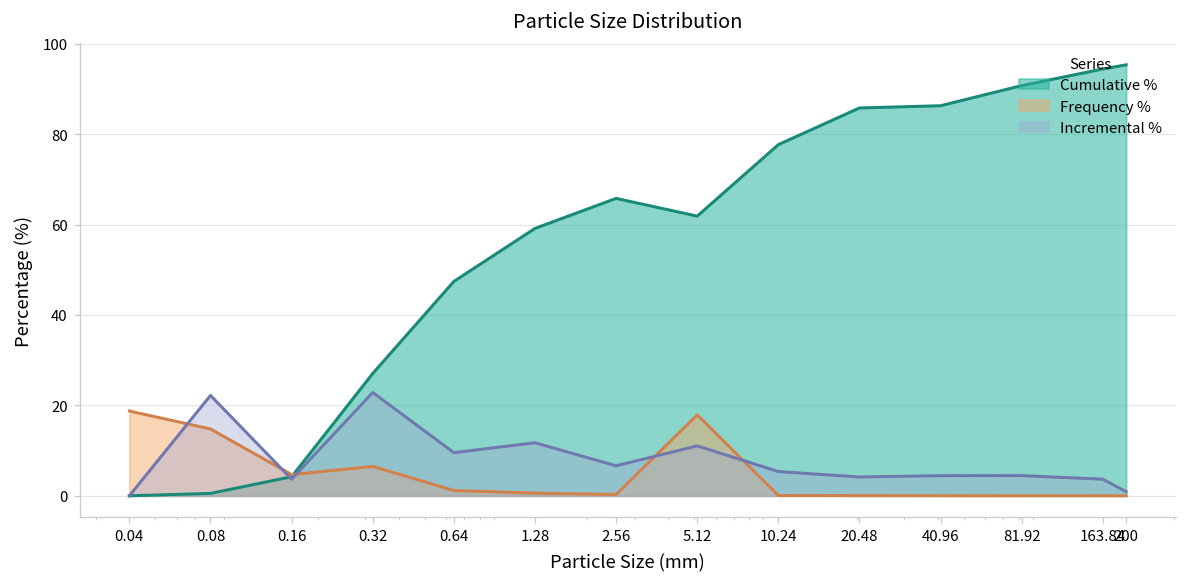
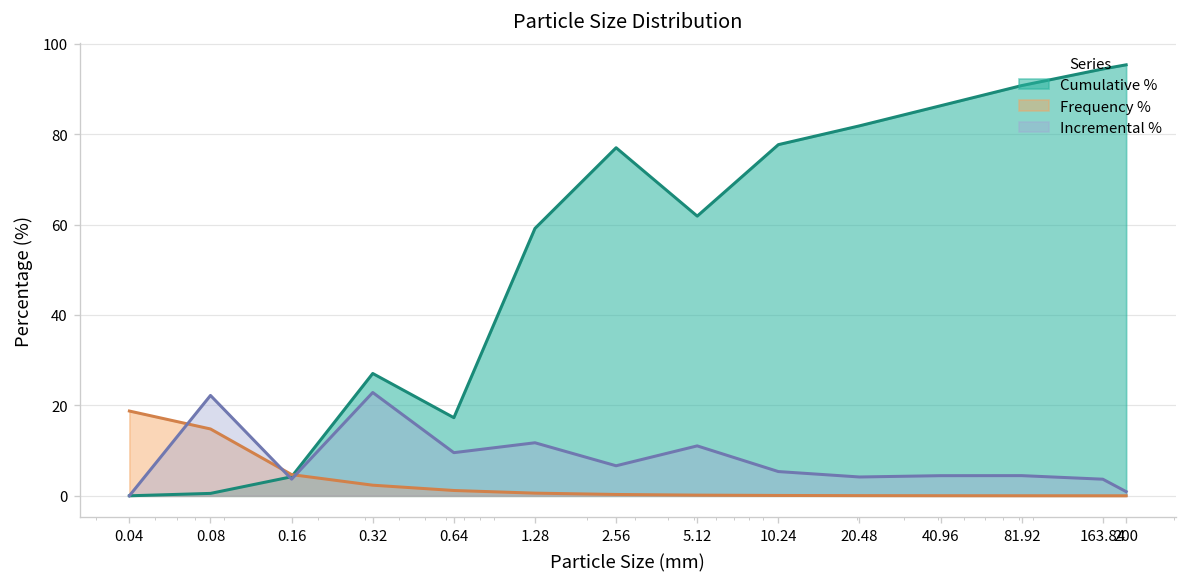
  {
    "Cumulative %": {
      "0.08": 1,
      "0.32": 27,
-     "0.64": 47,
+     "0.64": 17,
      "1.28": 59,
-     "2.56": 66,
+     "2.56": 77,
      "5.12": 62,
      "10.24": 78,
-     "20.48": 86,
+     "20.48": 82,
      "40.96": 86,
      "81.92": 91
    },
    "Frequency %": {
      "0.04": 19,
      "0.08": 15,
-     "0.32": 7,
+     "0.32": 2,
      "0.64": 1,
      "1.28": 1,
      "2.56": 0,
-     "5.12": 18,
+     "5.12": 0,
      "10.24": 0,
      "20.48": 0,
      "40.96": 0,
      "81.92": 0
    },
    "Incremental %": {
      "0.08": 22,
      "0.32": 23,
      "0.64": 10,
      "1.28": 12,
      "2.56": 7,
      "5.12": 11,
      "10.24": 5,
      "20.48": 4,
      "40.96": 4,
      "81.92": 4
    }
  }
